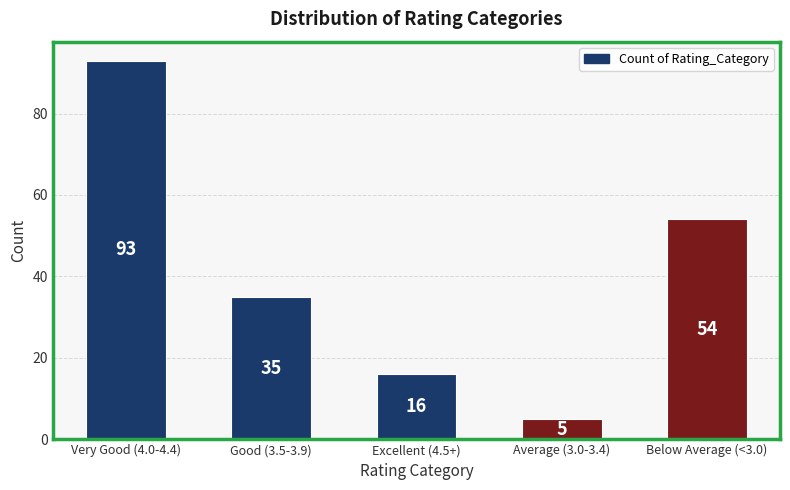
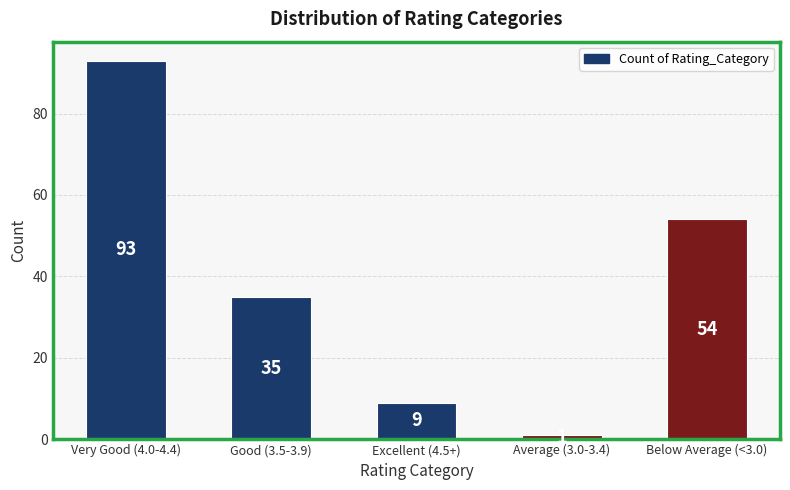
  {
    "Very Good (4.0-4.4)": 93,
    "Good (3.5-3.9)": 35,
-   "Excellent (4.5+)": 16,
-   "Average (3.0-3.4)": 5,
+   "Excellent (4.5+)": 9,
+   "Average (3.0-3.4)": 1,
    "Below Average (<3.0)": 54
  }
